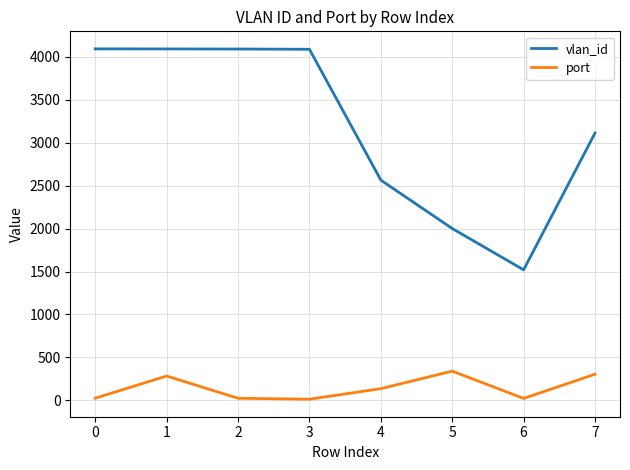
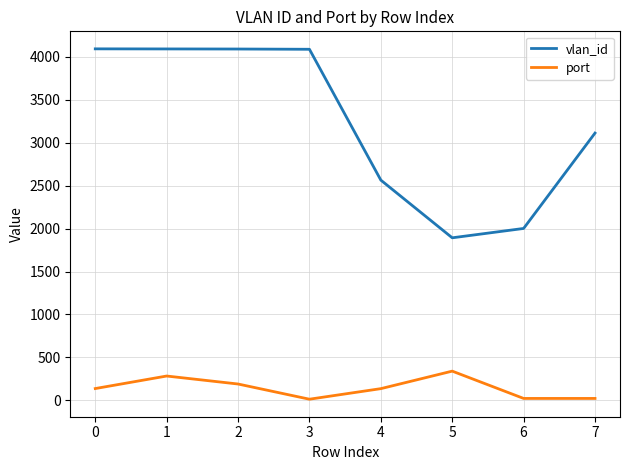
  {
    "vlan_id": {
      "0": 4100,
      "1": 4100,
      "2": 4100,
      "3": 4100,
      "4": 2600,
-     "5": 2000,
-     "6": 1500,
+     "5": 1900,
+     "6": 2000,
      "7": 3100
    },
    "port": {
-     "0": 0,
+     "0": 100,
      "1": 300,
-     "2": 0,
+     "2": 200,
      "3": 0,
      "4": 100,
      "5": 300,
      "6": 0,
-     "7": 300
+     "7": 0
    }
  }
